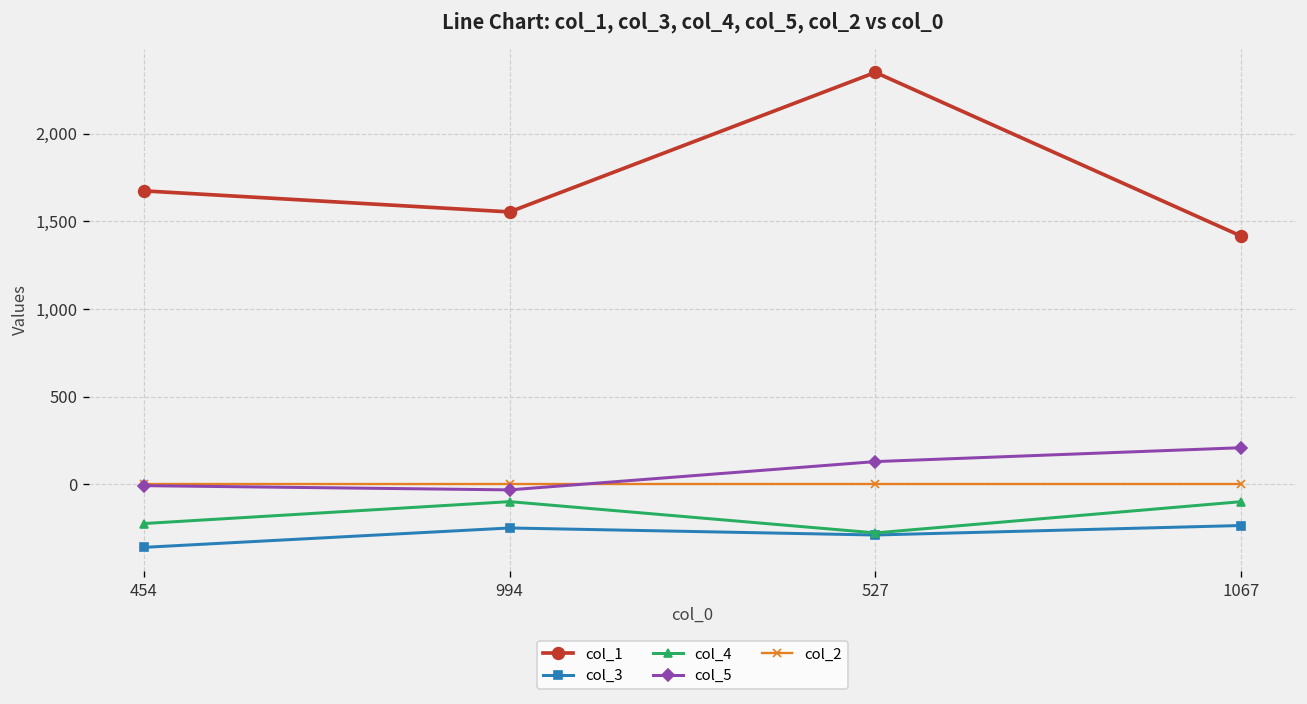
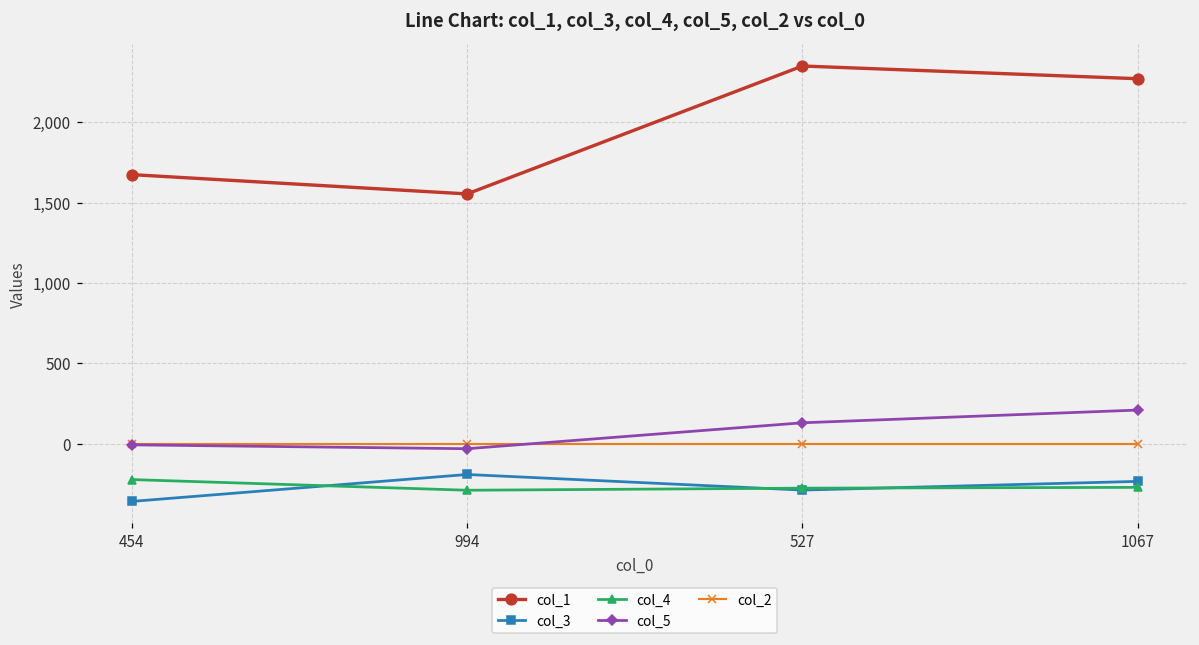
  {
    "col_1": {
      "454": "1,670",
      "994": "1,550",
      "527": "2,350",
-     "1067": "1,420"
+     "1067": "2,270"
    },
    "col_3": {
      "454": "-360",
-     "994": "-250",
+     "994": "-190",
      "1067": "-240"
    },
    "col_4": {
      "454": "-220",
-     "994": "-100",
-     "1067": "-100"
+     "994": "-290",
+     "1067": "-270"
    },
    "col_5": {
      "994": "-30",
      "527": "130",
      "1067": "210"
    },
    "col_2": {
      "994": "0",
      "527": "0",
      "1067": "0"
    }
  }
